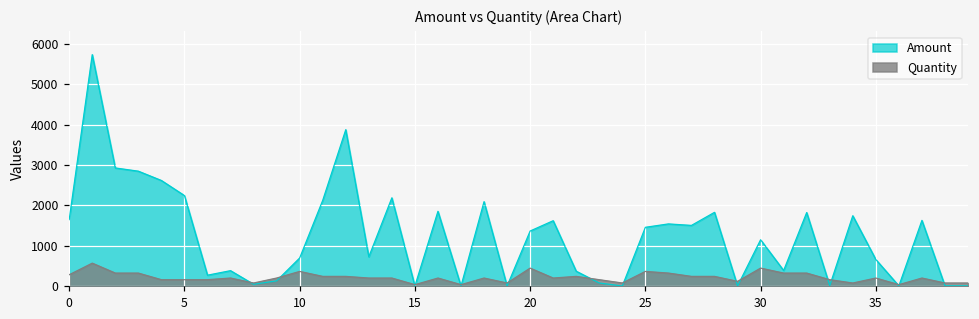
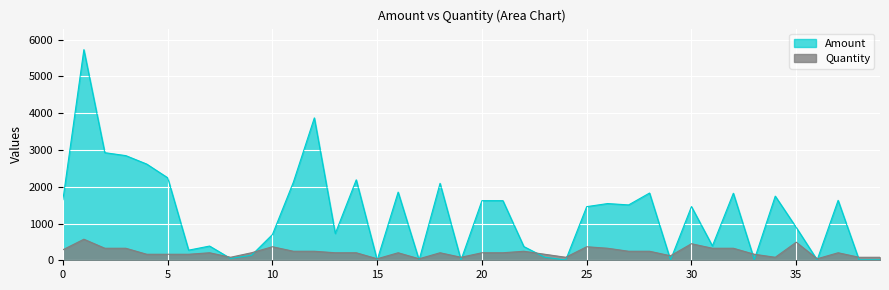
  {
    "Amount": {
      "0": 1600,
      "5": 2200,
      "10": 700,
-     "20": 1400,
+     "20": 1600,
      "25": 1500,
-     "30": 1200,
-     "35": 700
+     "30": 1500,
+     "35": 900
    },
    "Quantity": {
      "0": 300,
      "5": 200,
      "10": 400,
-     "20": 500,
+     "20": 200,
      "25": 400,
      "30": 500,
-     "35": 200
+     "35": 500
    }
  }
